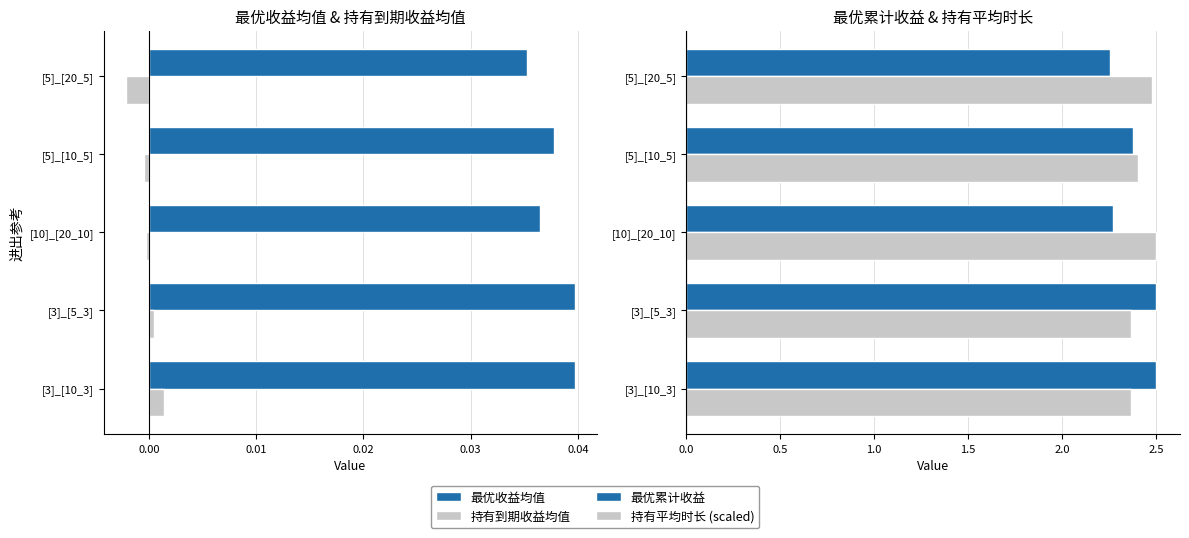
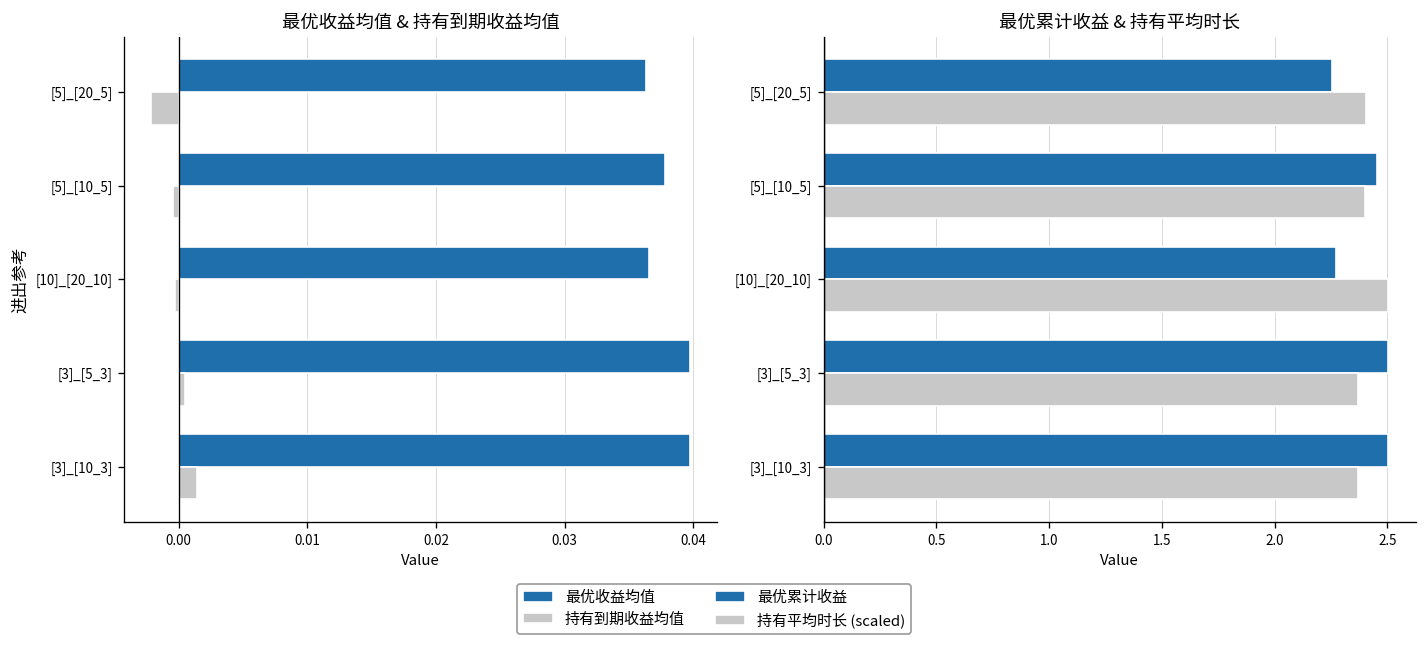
  {
    "最优收益均值 & 持有到期收益均值": {
      "最优收益均值": {
-       "[5]_[20_5]": 0.0353,
+       "[5]_[20_5]": 0.0363,
        "[5]_[10_5]": 0.0378,
        "[10]_[20_10]": 0.0365,
        "[3]_[5_3]": 0.0397,
        "[3]_[10_3]": 0.0397
      },
      "持有到期收益均值": {
        "[5]_[20_5]": -0.0021,
        "[5]_[10_5]": -0.0004,
        "[10]_[20_10]": -0.0003,
        "[3]_[5_3]": 0.0005,
        "[3]_[10_3]": 0.0014
      }
    },
    "最优累计收益 & 持有平均时长": {
      "最优累计收益": {
        "[5]_[20_5]": 2.25,
-       "[5]_[10_5]": 2.38,
+       "[5]_[10_5]": 2.45,
        "[10]_[20_10]": 2.27,
        "[3]_[5_3]": 2.50,
        "[3]_[10_3]": 2.50
      },
      "持有平均时长 (scaled)": {
-       "[5]_[20_5]": 2.48,
+       "[5]_[20_5]": 2.41,
        "[5]_[10_5]": 2.40,
        "[10]_[20_10]": 2.50,
        "[3]_[5_3]": 2.37,
        "[3]_[10_3]": 2.37
      }
    }
  }
